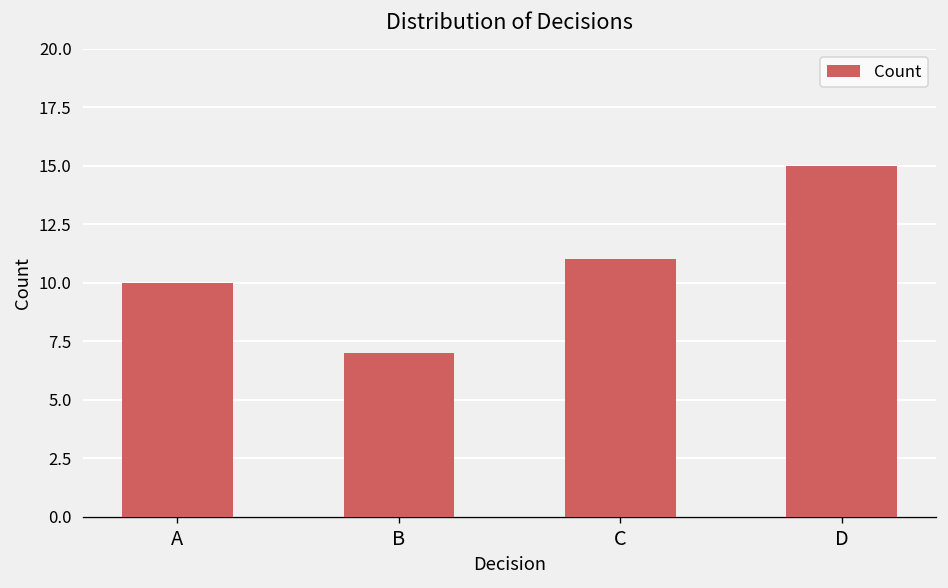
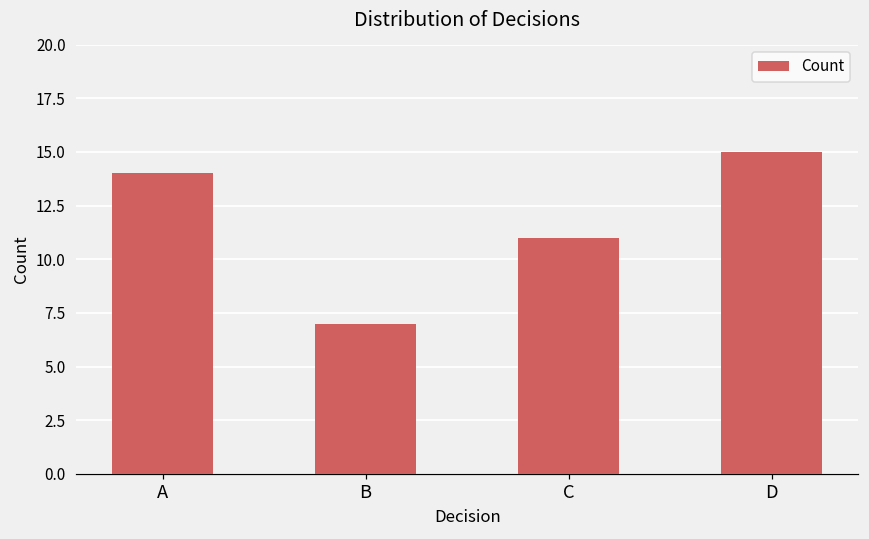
  {
-   "A": 10,
+   "A": 14,
    "B": 7,
    "C": 11,
    "D": 15
  }
